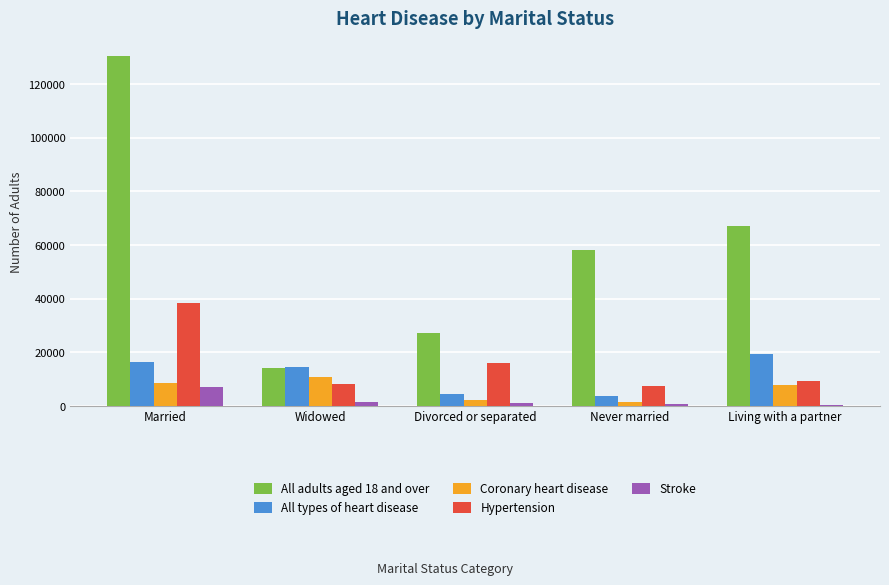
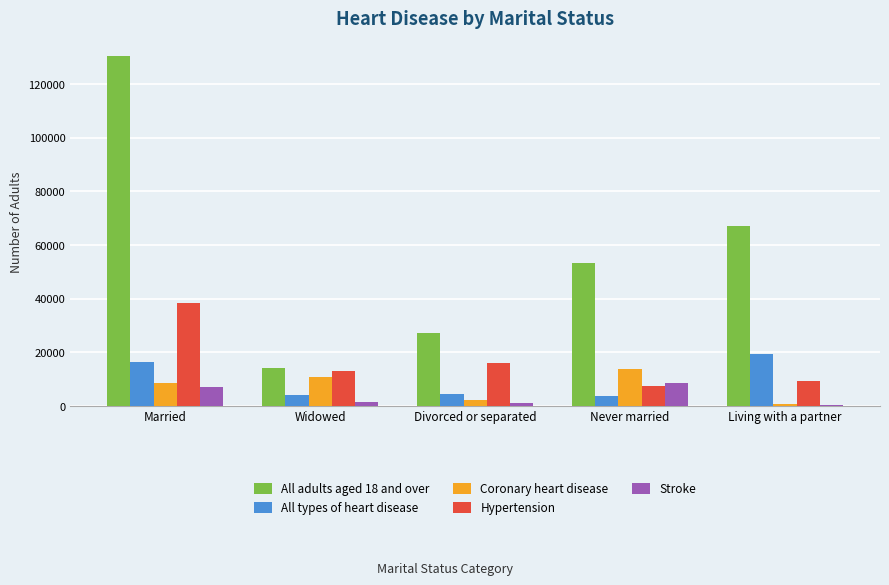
  {
    "All adults aged 18 and over": {
      "Married": 131000,
      "Widowed": 14000,
      "Divorced or separated": 27000,
-     "Never married": 58000,
+     "Never married": 53000,
      "Living with a partner": 67000
    },
    "All types of heart disease": {
      "Married": 16000,
-     "Widowed": 14000,
+     "Widowed": 4000,
      "Divorced or separated": 5000,
      "Never married": 4000,
      "Living with a partner": 19000
    },
    "Coronary heart disease": {
      "Married": 9000,
      "Widowed": 11000,
      "Divorced or separated": 2000,
-     "Never married": 2000,
-     "Living with a partner": 8000
+     "Never married": 14000,
+     "Living with a partner": 1000
    },
    "Hypertension": {
      "Married": 38000,
-     "Widowed": 8000,
+     "Widowed": 13000,
      "Divorced or separated": 16000,
      "Never married": 8000,
      "Living with a partner": 9000
    },
    "Stroke": {
      "Married": 7000,
      "Widowed": 2000,
      "Divorced or separated": 1000,
-     "Never married": 1000
+     "Never married": 9000
    }
  }
